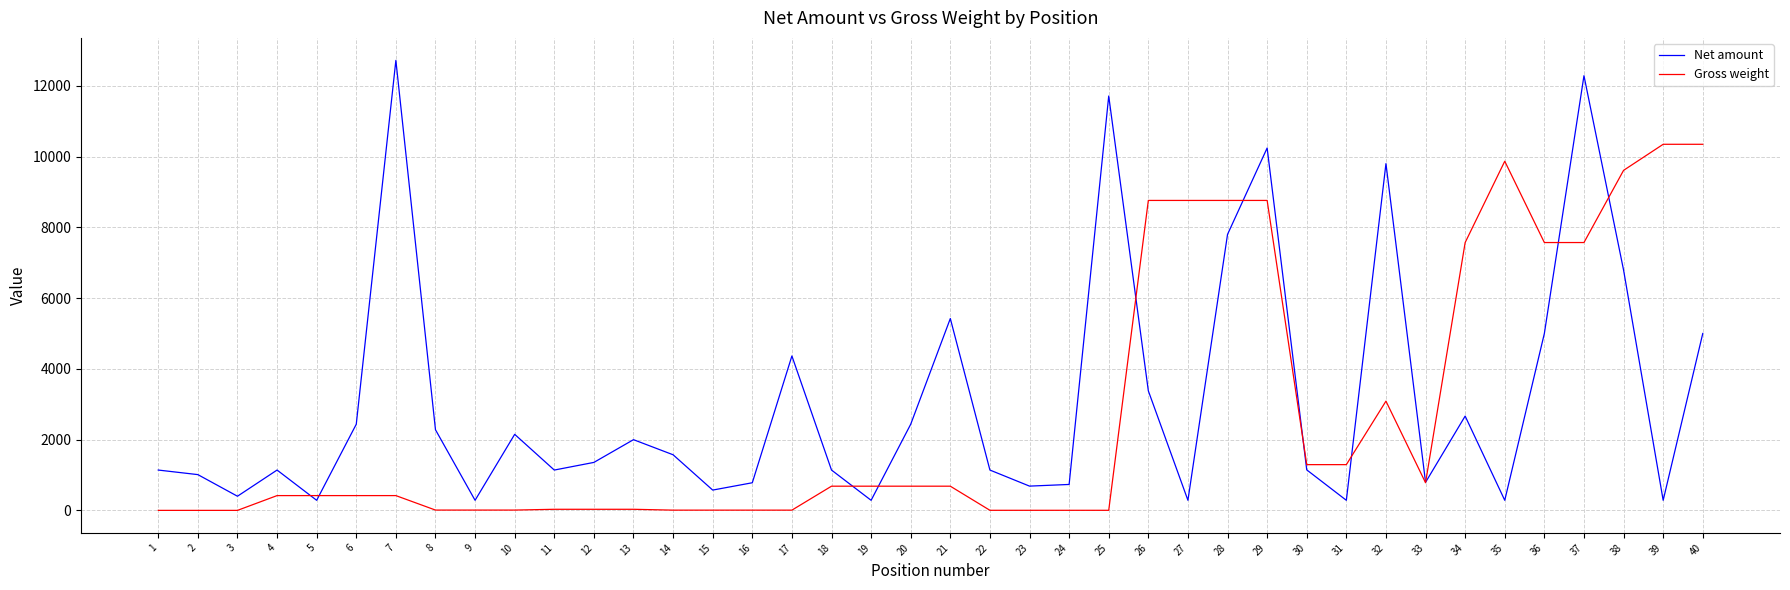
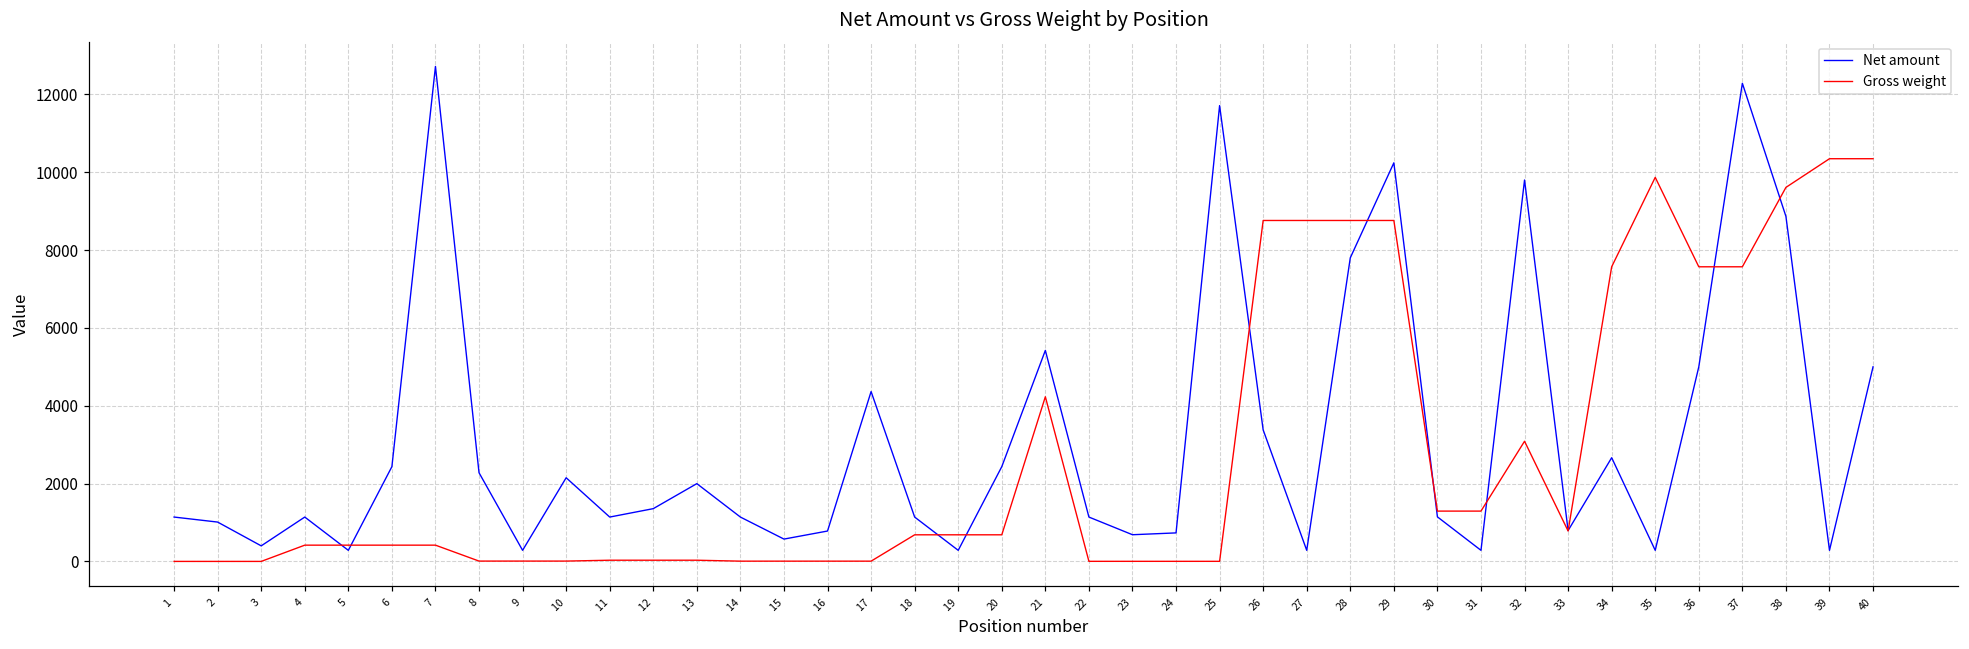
  {
    "Net amount": {
      "1": 1100,
      "2": 1000,
      "3": 400,
      "4": 1100,
      "5": 300,
      "6": 2400,
      "7": 12700,
      "8": 2300,
      "9": 300,
      "10": 2100,
      "11": 1100,
      "12": 1400,
      "13": 2000,
-     "14": 1600,
+     "14": 1100,
      "15": 600,
      "16": 800,
      "17": 4400,
      "18": 1100,
      "19": 300,
      "20": 2400,
      "21": 5400,
      "22": 1100,
      "23": 700,
      "24": 700,
      "25": 11700,
      "26": 3400,
      "27": 300,
      "28": 7800,
      "29": 10200,
      "30": 1100,
      "31": 300,
      "32": 9800,
      "34": 2700,
      "35": 300,
      "36": 5000,
      "37": 12300,
-     "38": 6800,
+     "38": 8900,
      "39": 300,
      "40": 5000
    },
    "Gross weight": {
      "1": 0,
      "2": 0,
      "3": 0,
      "4": 400,
      "5": 400,
      "6": 400,
      "7": 400,
      "8": 0,
      "9": 0,
      "10": 0,
      "11": 0,
      "12": 0,
      "13": 0,
      "14": 0,
      "15": 0,
      "16": 0,
      "17": 0,
      "18": 700,
      "19": 700,
      "20": 700,
-     "21": 700,
+     "21": 4200,
      "22": 0,
      "23": 0,
      "24": 0,
      "25": 0,
      "26": 8800,
      "27": 8800,
      "28": 8800,
      "29": 8800,
      "30": 1300,
      "31": 1300,
      "32": 3100,
      "34": 7600,
      "35": 9900,
      "36": 7600,
      "37": 7600,
      "38": 9600,
      "39": 10300,
      "40": 10300
    }
  }
